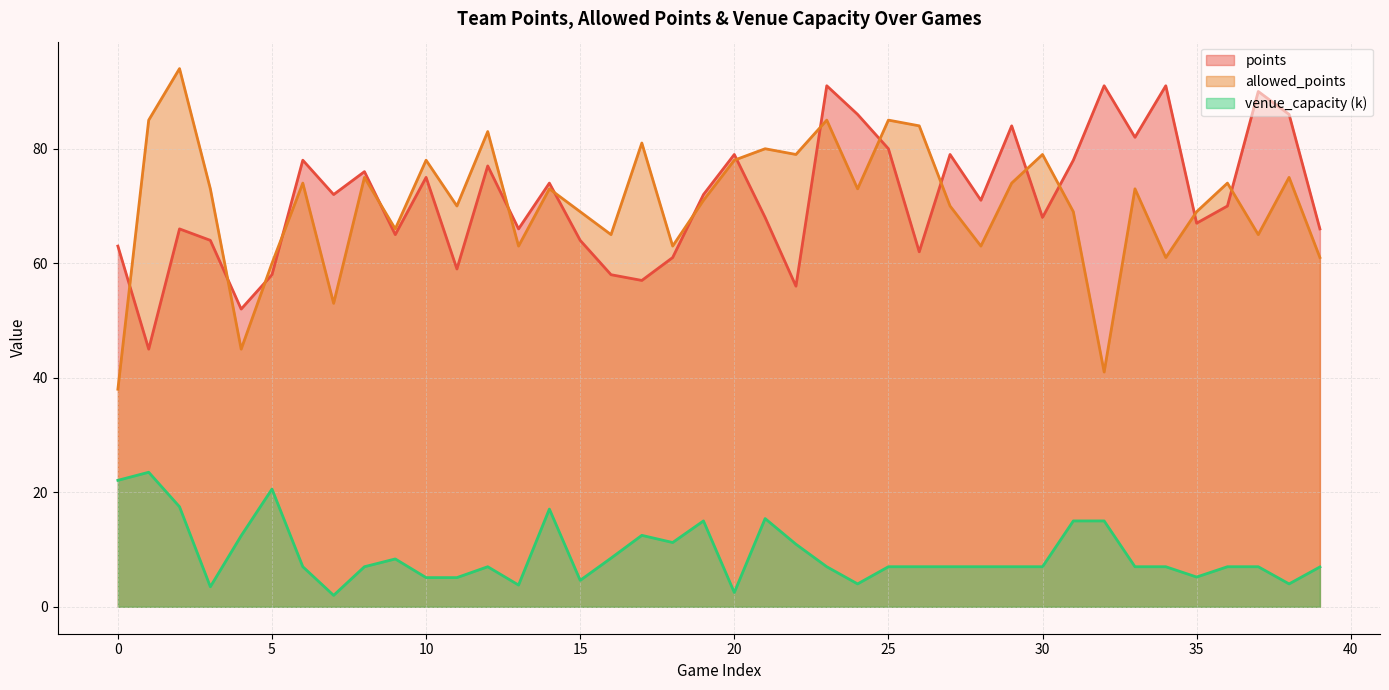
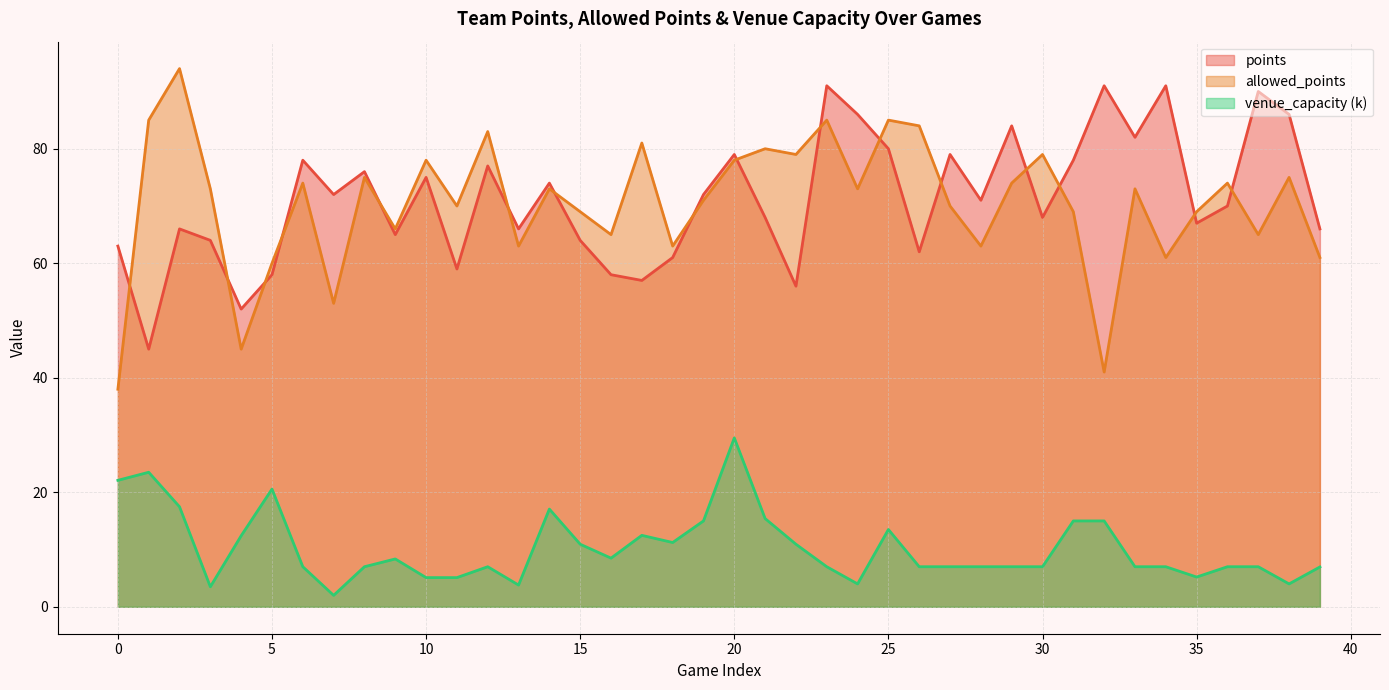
  {
    "venue_capacity (k)": {
      "0": 22,
      "5": 21,
      "10": 5,
-     "15": 5,
-     "20": 3,
-     "25": 7,
+     "15": 11,
+     "20": 30,
+     "25": 14,
      "30": 7,
      "35": 5
    }
  }
